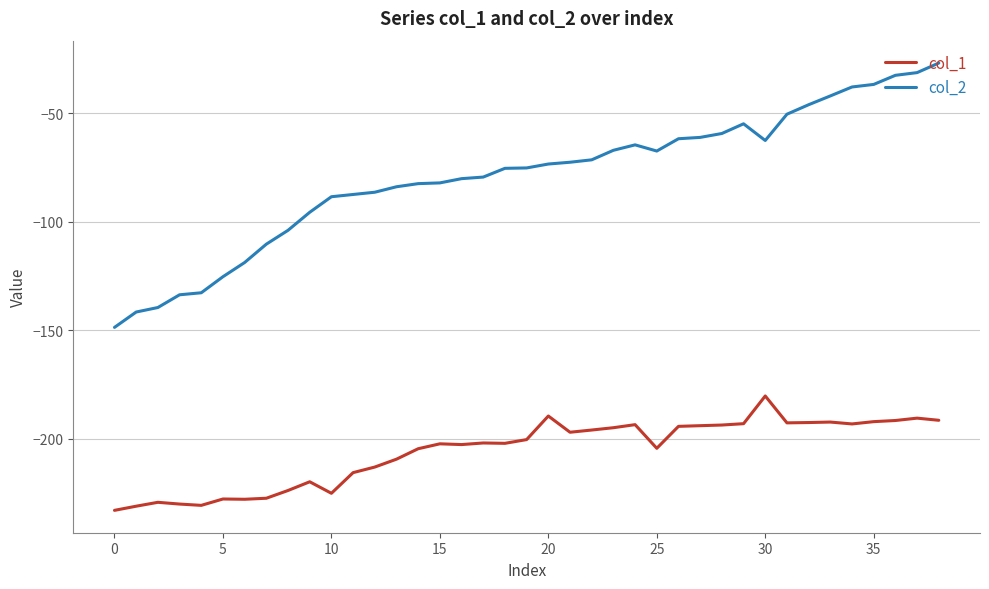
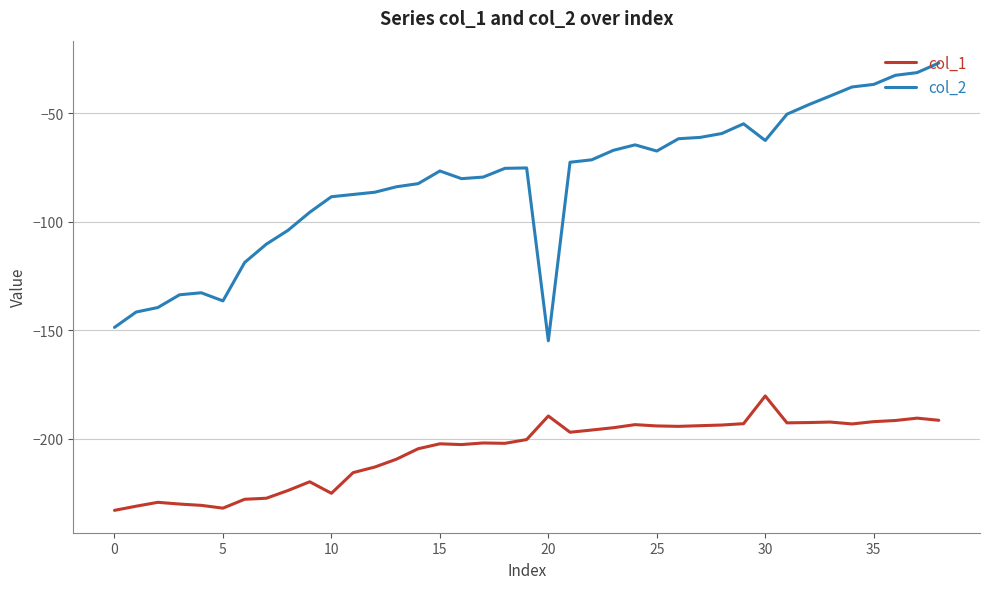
  {
    "col_1": {
      "0": -233,
-     "5": -228,
+     "5": -232,
      "10": -225,
      "15": -202,
      "20": -189,
-     "25": -204,
+     "25": -194,
      "30": -180,
      "35": -192
    },
    "col_2": {
      "0": -149,
-     "5": -125,
+     "5": -136,
      "10": -89,
-     "15": -82,
-     "20": -73,
+     "15": -77,
+     "20": -155,
      "25": -67,
      "30": -63,
      "35": -37
    }
  }
